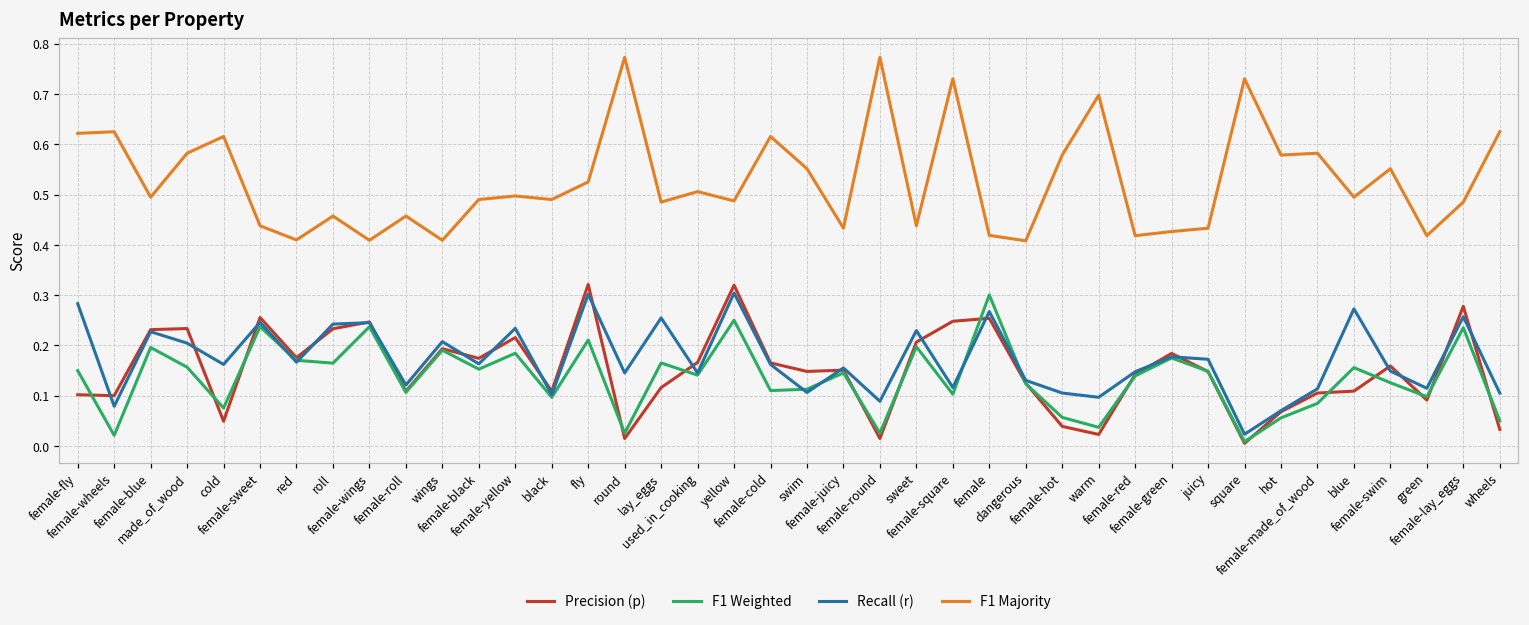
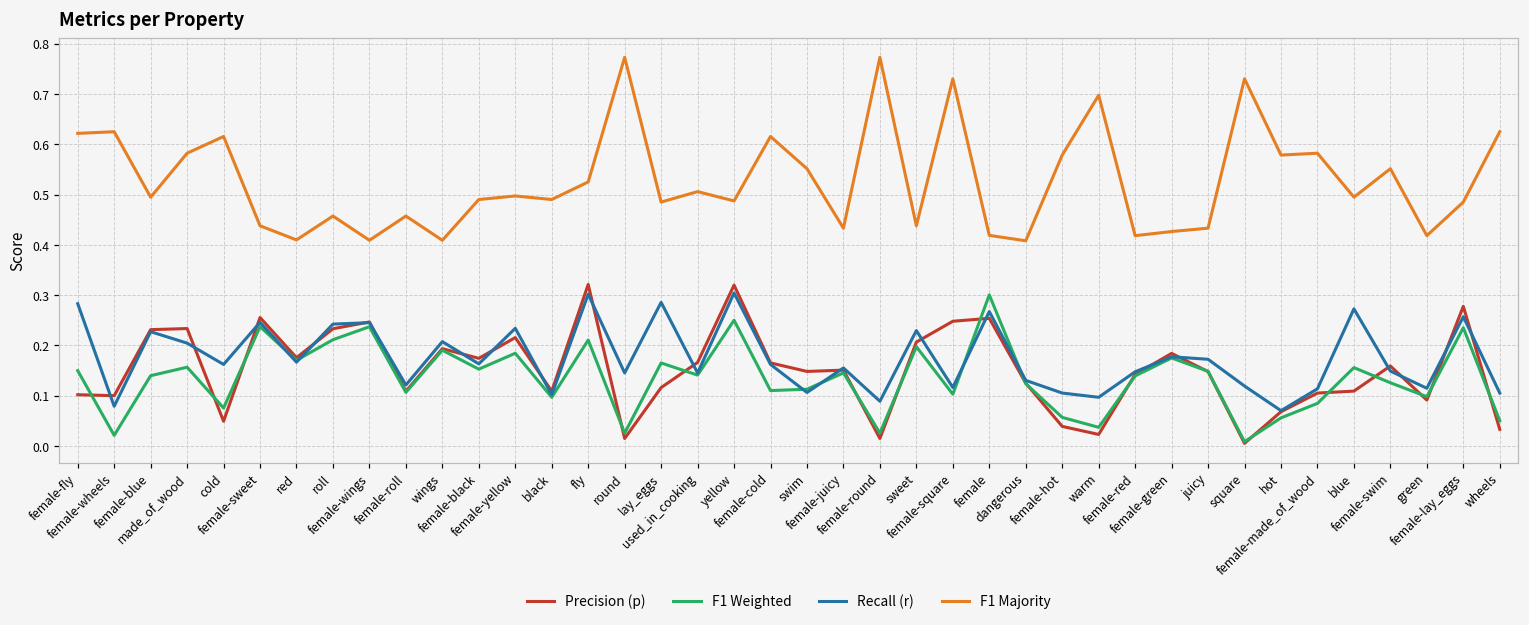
  {
    "Precision (p)": {
      "female-fly": 0.10,
      "female-wheels": 0.10,
      "made_of_wood": 0.23,
      "cold": 0.05,
      "female-sweet": 0.26,
      "roll": 0.23,
      "female-black": 0.17,
      "female-yellow": 0.22,
      "black": 0.11,
      "fly": 0.32,
      "round": 0.01,
      "lay_eggs": 0.12,
      "used_in_cooking": 0.17,
      "yellow": 0.32,
      "swim": 0.15,
      "female-round": 0.01,
      "sweet": 0.21,
      "female-square": 0.25,
      "female": 0.25,
      "female-hot": 0.04,
      "warm": 0.02,
      "female-green": 0.18,
      "female-made_of_wood": 0.11,
      "blue": 0.11,
      "female-swim": 0.16,
      "green": 0.09,
      "female-lay_eggs": 0.28,
      "wheels": 0.03
    },
    "F1 Weighted": {
      "female-fly": 0.15,
      "female-wheels": 0.02,
-     "female-blue": 0.20,
+     "female-blue": 0.14,
      "made_of_wood": 0.16,
      "cold": 0.08,
      "female-sweet": 0.24,
-     "roll": 0.16,
+     "roll": 0.21,
      "female-wings": 0.24,
      "female-black": 0.15,
      "female-yellow": 0.18,
      "fly": 0.21,
      "round": 0.03,
      "lay_eggs": 0.17,
      "yellow": 0.25,
      "female-cold": 0.11,
      "swim": 0.11,
      "female-round": 0.03,
      "sweet": 0.20,
      "female-square": 0.10,
      "female": 0.30,
      "female-hot": 0.06,
      "warm": 0.04,
      "hot": 0.06,
      "female-made_of_wood": 0.08,
      "blue": 0.16,
      "female-swim": 0.13,
      "green": 0.10,
      "female-lay_eggs": 0.24,
      "wheels": 0.05
    },
    "Recall (r)": {
      "female-fly": 0.28,
      "female-wheels": 0.08,
      "made_of_wood": 0.20,
      "cold": 0.16,
      "female-sweet": 0.25,
      "roll": 0.24,
      "female-roll": 0.12,
      "wings": 0.21,
      "female-black": 0.16,
      "female-yellow": 0.23,
      "fly": 0.30,
      "round": 0.15,
-     "lay_eggs": 0.25,
+     "lay_eggs": 0.29,
      "yellow": 0.30,
      "swim": 0.11,
      "female-round": 0.09,
      "sweet": 0.23,
      "female-square": 0.12,
      "female": 0.27,
      "dangerous": 0.13,
      "female-hot": 0.11,
      "warm": 0.10,
      "juicy": 0.17,
-     "square": 0.02,
+     "square": 0.12,
      "female-made_of_wood": 0.11,
      "blue": 0.27,
      "female-swim": 0.15,
      "green": 0.11,
      "female-lay_eggs": 0.26,
      "wheels": 0.11
    },
    "F1 Majority": {
      "female-fly": 0.62,
      "female-wheels": 0.63,
      "female-blue": 0.49,
      "made_of_wood": 0.58,
      "cold": 0.62,
      "female-sweet": 0.44,
      "red": 0.41,
      "roll": 0.46,
      "female-wings": 0.41,
      "female-roll": 0.46,
      "wings": 0.41,
      "female-black": 0.49,
      "female-yellow": 0.50,
      "black": 0.49,
      "fly": 0.53,
      "round": 0.77,
      "lay_eggs": 0.49,
      "used_in_cooking": 0.51,
      "yellow": 0.49,
      "female-cold": 0.62,
      "swim": 0.55,
      "female-juicy": 0.43,
      "female-round": 0.77,
      "sweet": 0.44,
      "female-square": 0.73,
      "female": 0.42,
      "dangerous": 0.41,
      "female-hot": 0.58,
      "warm": 0.70,
      "female-red": 0.42,
      "female-green": 0.43,
      "juicy": 0.43,
      "square": 0.73,
      "hot": 0.58,
      "female-made_of_wood": 0.58,
      "blue": 0.49,
      "female-swim": 0.55,
      "green": 0.42,
      "female-lay_eggs": 0.49,
      "wheels": 0.63
    }
  }
